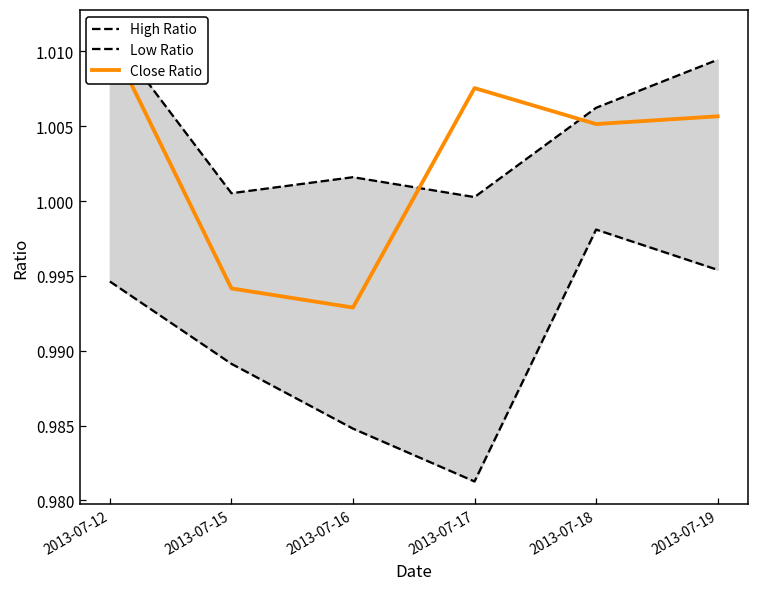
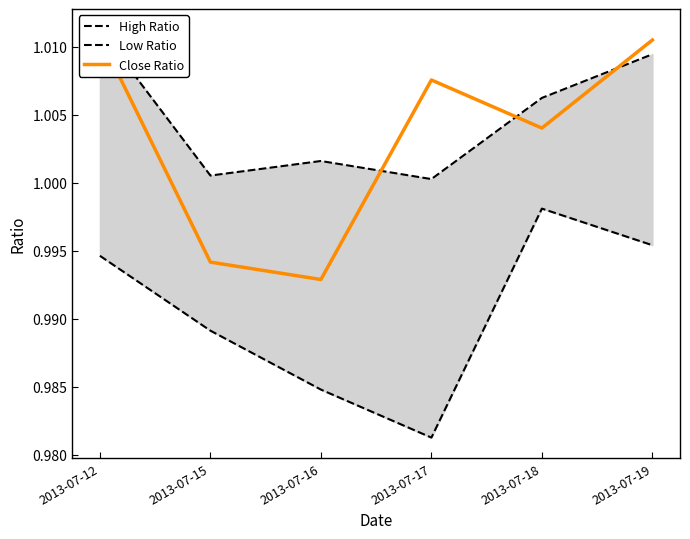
  {
    "Close Ratio": {
      "2013-07-15": 0.9942,
      "2013-07-16": 0.9929,
      "2013-07-17": 1.0076,
-     "2013-07-18": 1.0052,
-     "2013-07-19": 1.0057
+     "2013-07-18": 1.0040,
+     "2013-07-19": 1.0105
    }
  }
